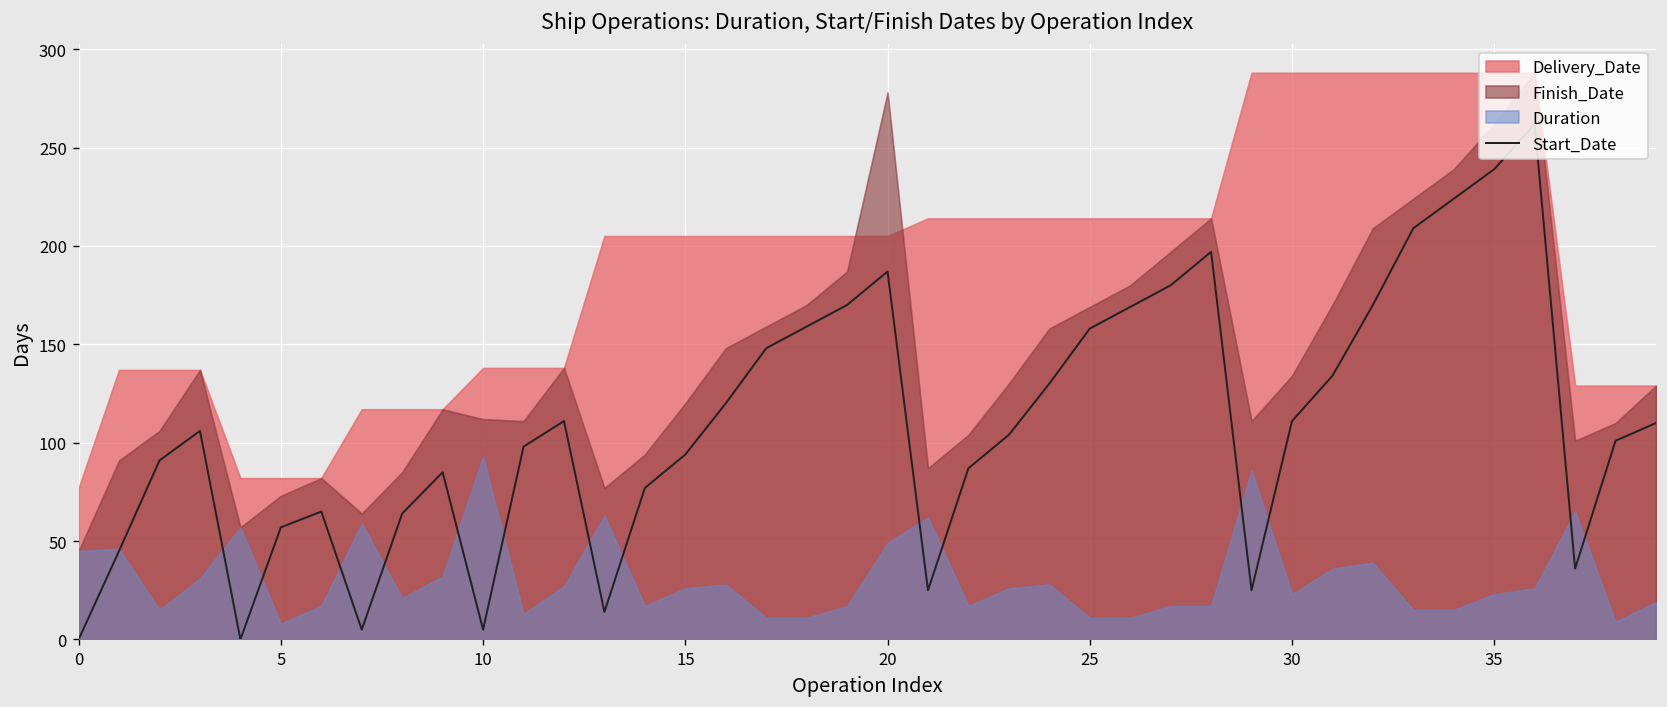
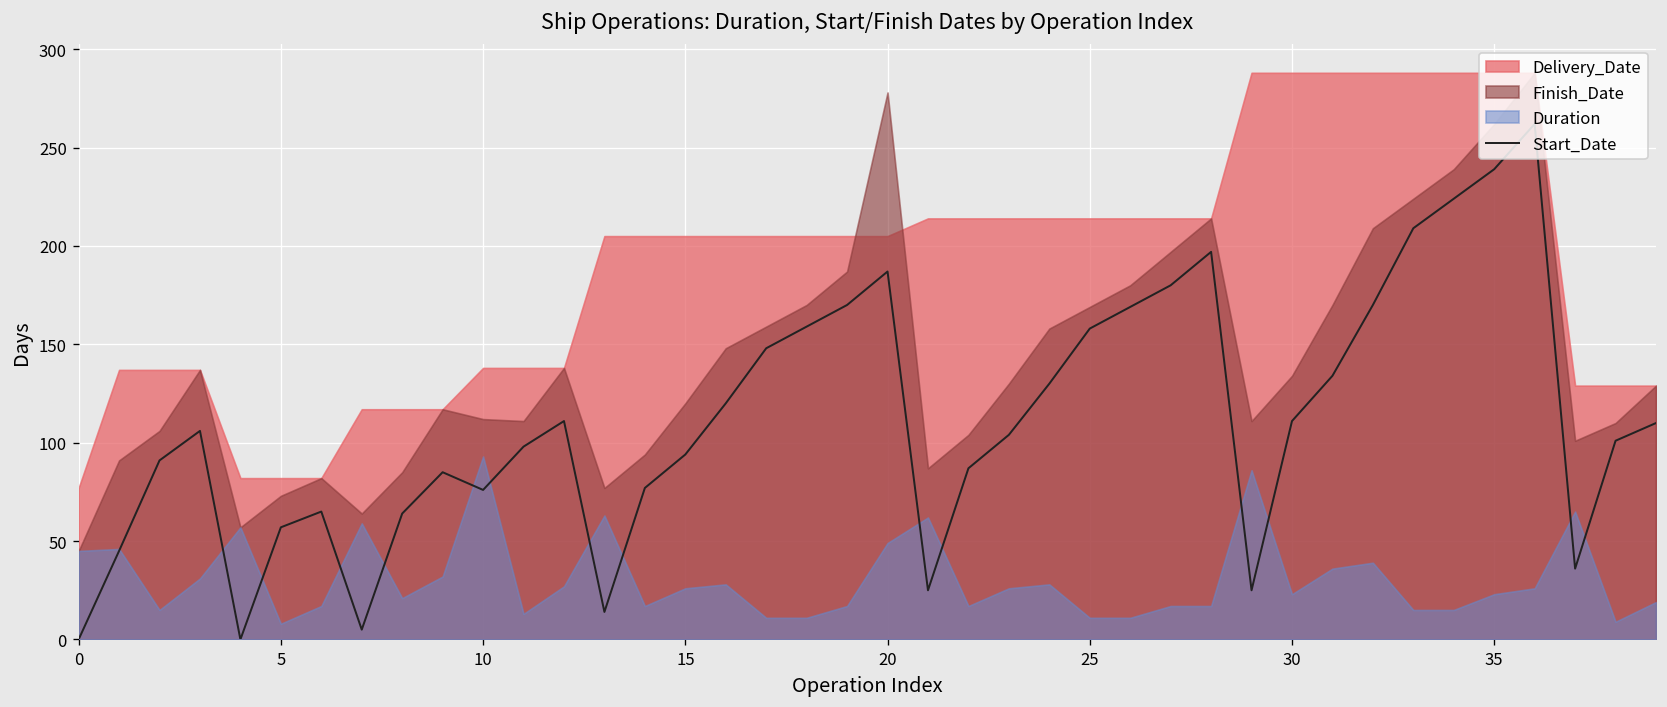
  {
    "Start_Date": {
      "0": 0,
      "5": 57,
-     "10": 5,
+     "10": 76,
      "15": 94,
      "20": 187,
      "25": 158,
      "30": 111,
      "35": 239
    },
    "Delivery_Date": {
      "0": 77,
      "5": 82,
      "10": 138,
      "15": 205,
      "20": 205,
      "25": 214,
      "30": 288
    },
    "Finish_Date": {
      "5": 73,
      "10": 112,
      "15": 120,
      "20": 278,
      "25": 169,
      "30": 134
    },
    "Duration": {
      "5": 8,
      "10": 93,
      "15": 26,
      "20": 49,
      "25": 11,
      "30": 23,
      "35": 23
    }
  }
